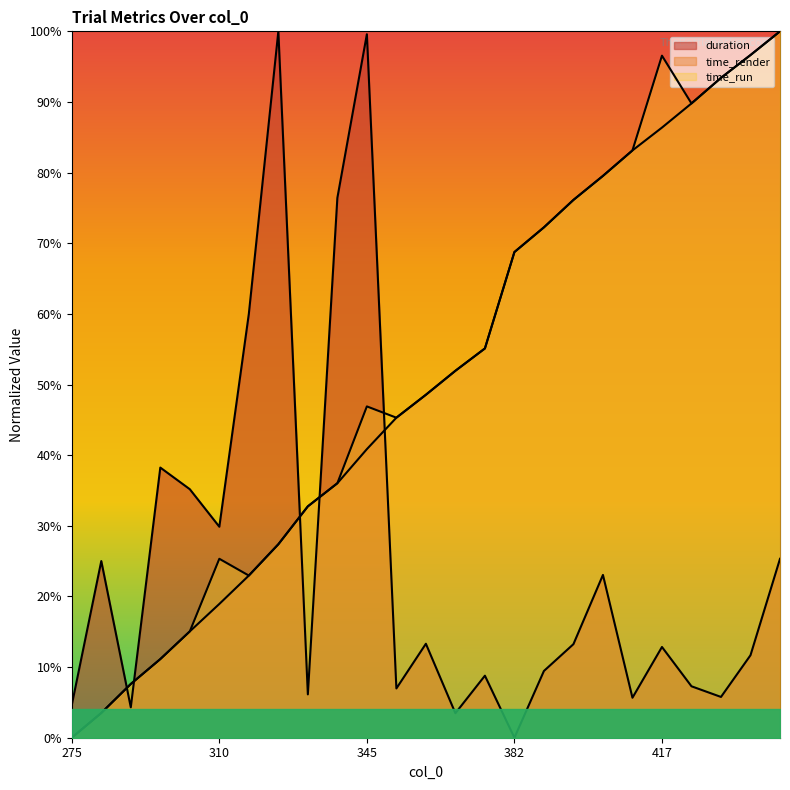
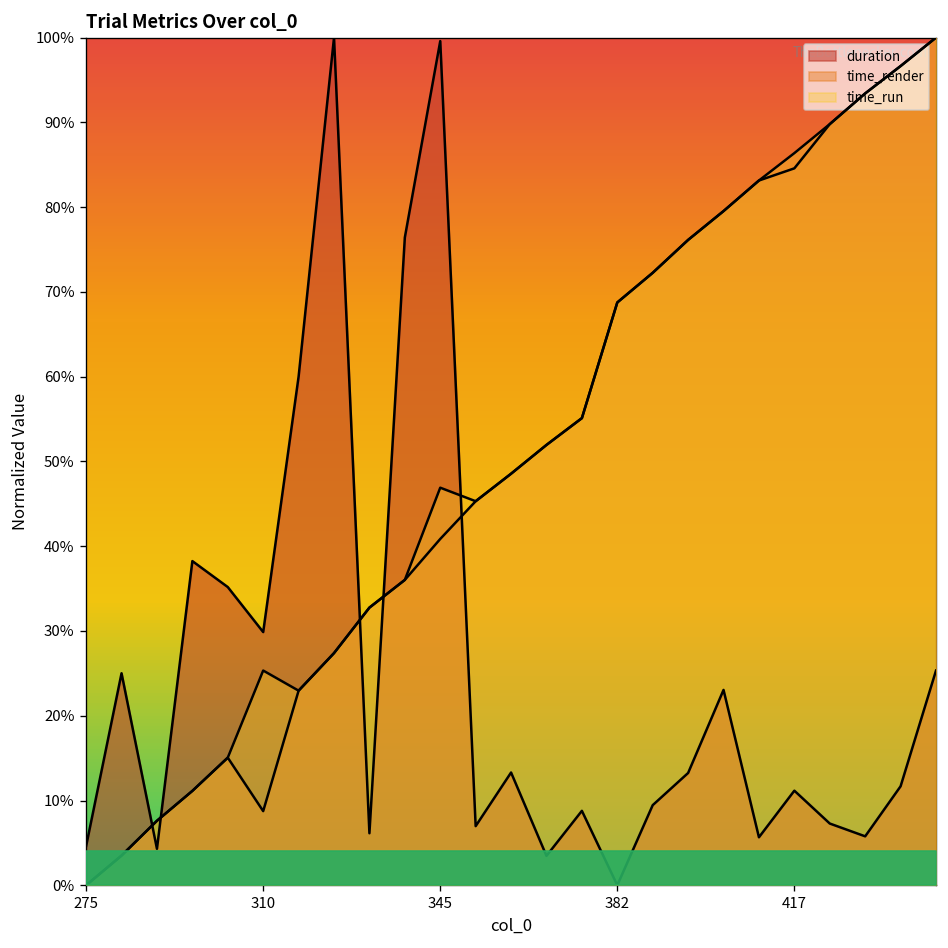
  {
    "duration": {
      "275": "5%",
      "310": "30%",
      "345": "100%",
      "382": "0%",
-     "417": "13%"
+     "417": "11%"
    },
    "time_render": {
-     "310": "19%",
+     "310": "9%",
      "345": "41%",
-     "417": "86%"
+     "417": "85%"
    },
    "time_run": {
      "310": "25%",
      "345": "47%",
-     "417": "97%"
+     "417": "86%"
    }
  }
